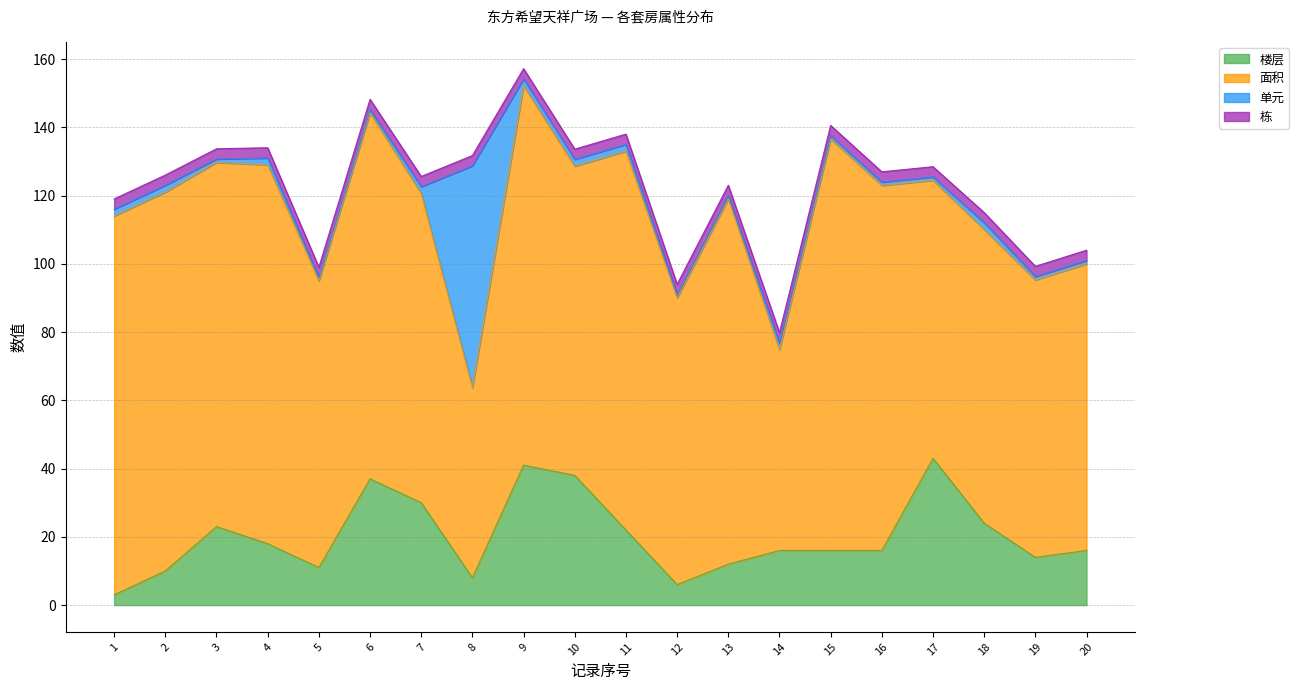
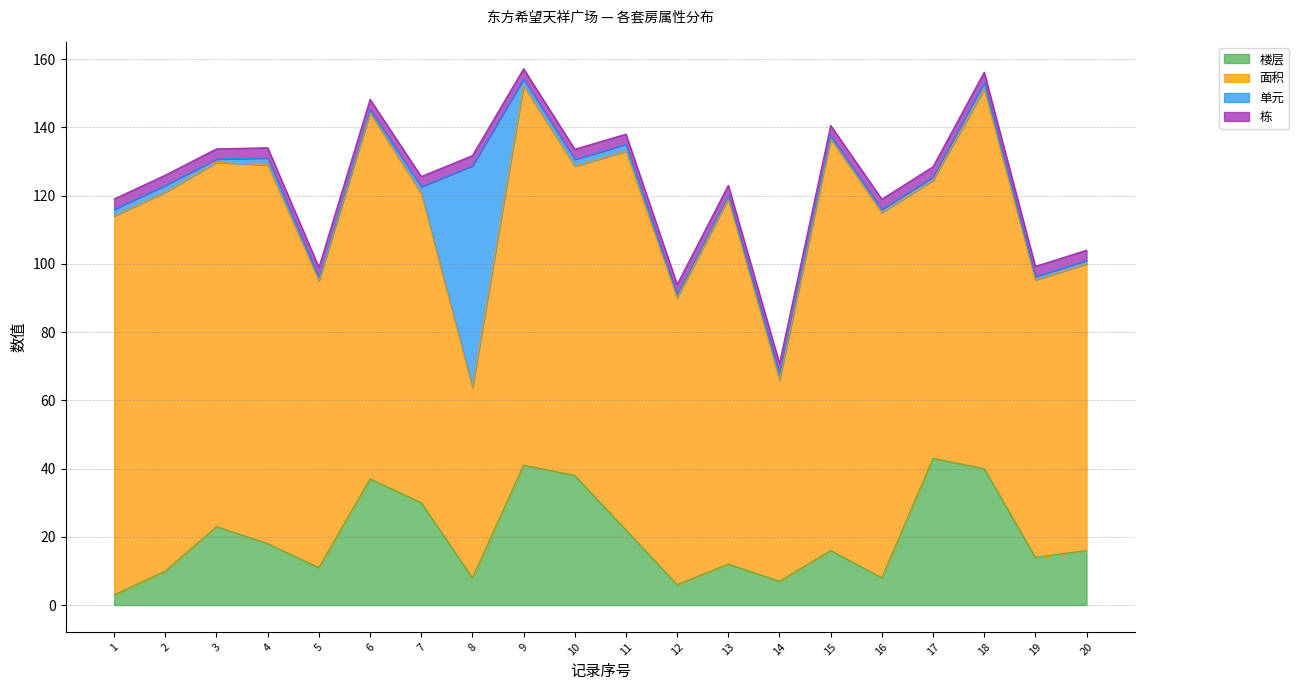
  {
    "楼层": {
      "1": 3,
      "2": 10,
      "3": 23,
      "4": 18,
      "5": 11,
      "6": 37,
      "7": 30,
      "8": 8,
      "9": 41,
      "10": 38,
      "11": 22,
      "12": 6,
      "13": 12,
-     "14": 16,
+     "14": 7,
      "15": 16,
-     "16": 16,
+     "16": 8,
      "17": 43,
-     "18": 24,
+     "18": 40,
      "19": 14,
      "20": 16
    },
    "面积": {
      "1": 111,
      "2": 111,
      "3": 107,
      "4": 111,
      "5": 84,
      "6": 107,
      "7": 91,
      "8": 56,
      "9": 111,
      "10": 91,
      "11": 111,
      "12": 84,
      "13": 107,
      "14": 59,
      "15": 121,
      "16": 107,
      "17": 81,
-     "18": 86,
+     "18": 111,
      "19": 81,
      "20": 84
    },
    "单元": {
      "1": 2,
      "2": 2,
      "3": 1,
      "4": 2,
      "5": 1,
      "6": 1,
      "7": 2,
      "8": 65,
      "9": 2,
      "10": 2,
      "11": 2,
      "12": 1,
      "13": 1,
      "14": 2,
      "15": 1,
      "16": 1,
      "17": 1,
      "18": 2,
      "19": 1,
      "20": 1
    },
    "栋": {
      "1": 3,
      "2": 3,
      "3": 3,
      "4": 3,
      "5": 3,
      "6": 3,
      "7": 3,
      "8": 3,
      "9": 3,
      "10": 3,
      "11": 3,
      "12": 3,
      "13": 3,
      "14": 3,
      "15": 3,
      "16": 3,
      "17": 3,
      "18": 3,
      "19": 3,
      "20": 3
    }
  }
